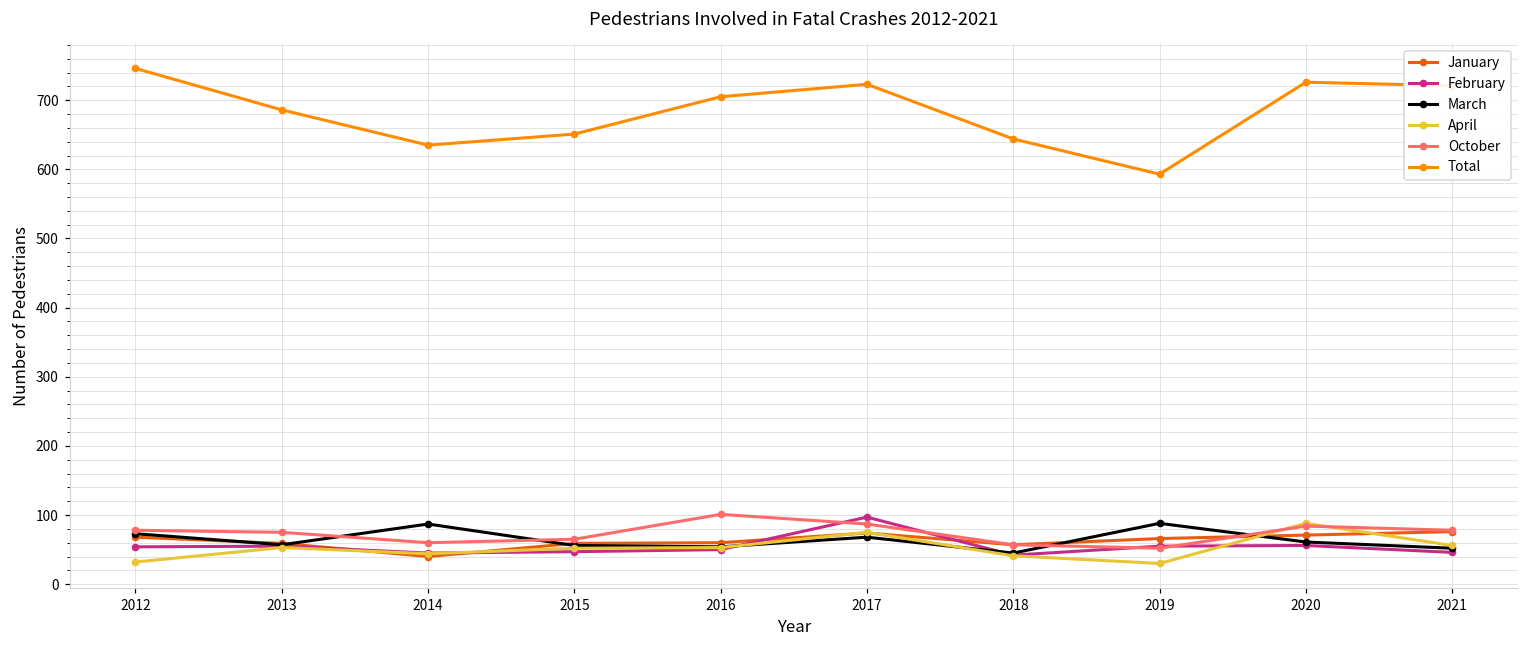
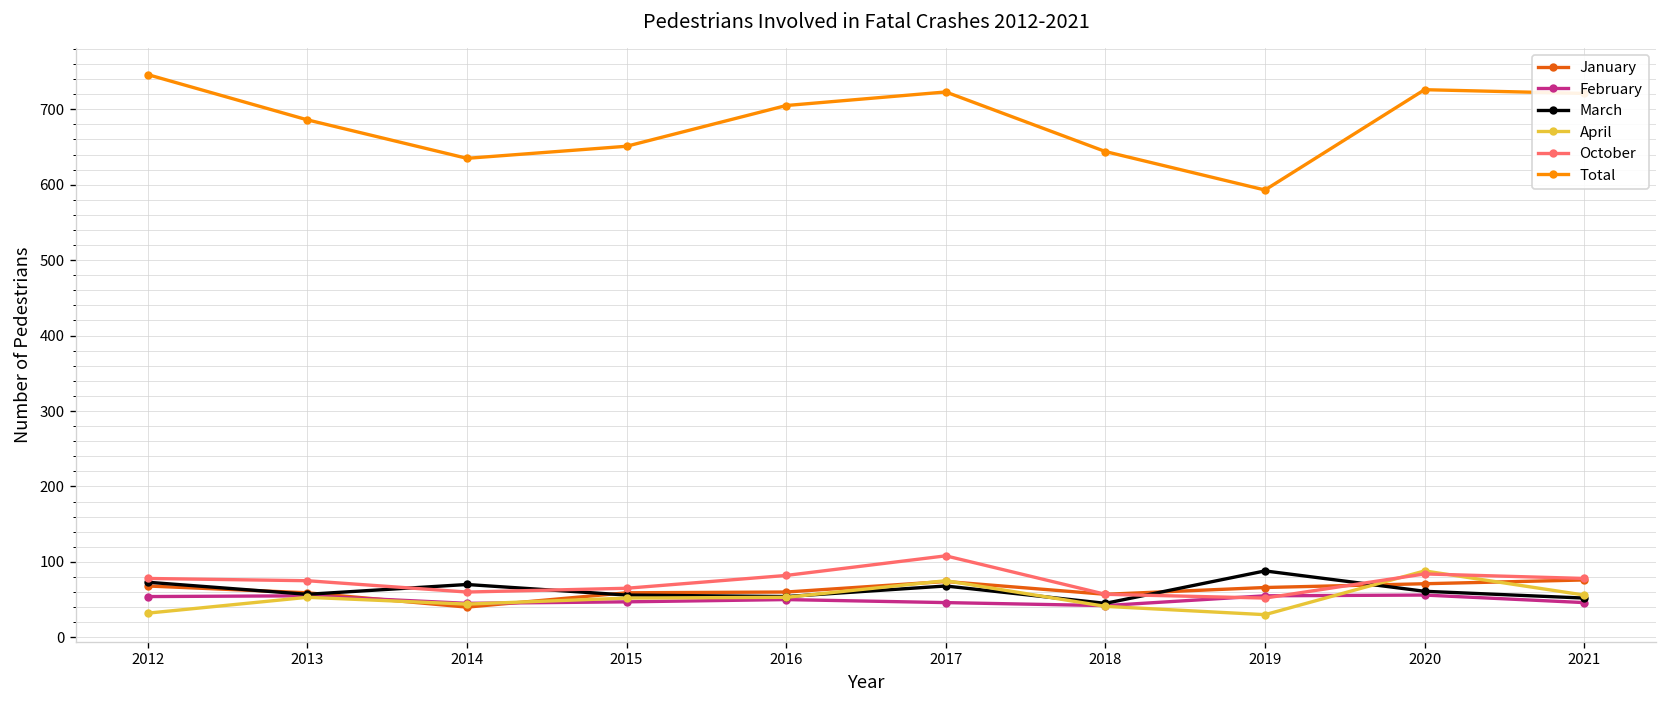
  {
    "February": {
      "2012": 50,
      "2015": 50,
-     "2017": 100,
+     "2017": 50,
      "2020": 60,
      "2021": 50
    },
    "March": {
      "2012": 70,
-     "2014": 90,
+     "2014": 70,
      "2017": 70,
      "2019": 90,
      "2020": 60
    },
    "April": {
      "2012": 30,
      "2019": 30
    },
    "October": {
      "2012": 80,
      "2013": 80,
      "2014": 60,
      "2015": 70,
-     "2016": 100,
-     "2017": 90
+     "2016": 80,
+     "2017": 110
    }
  }
